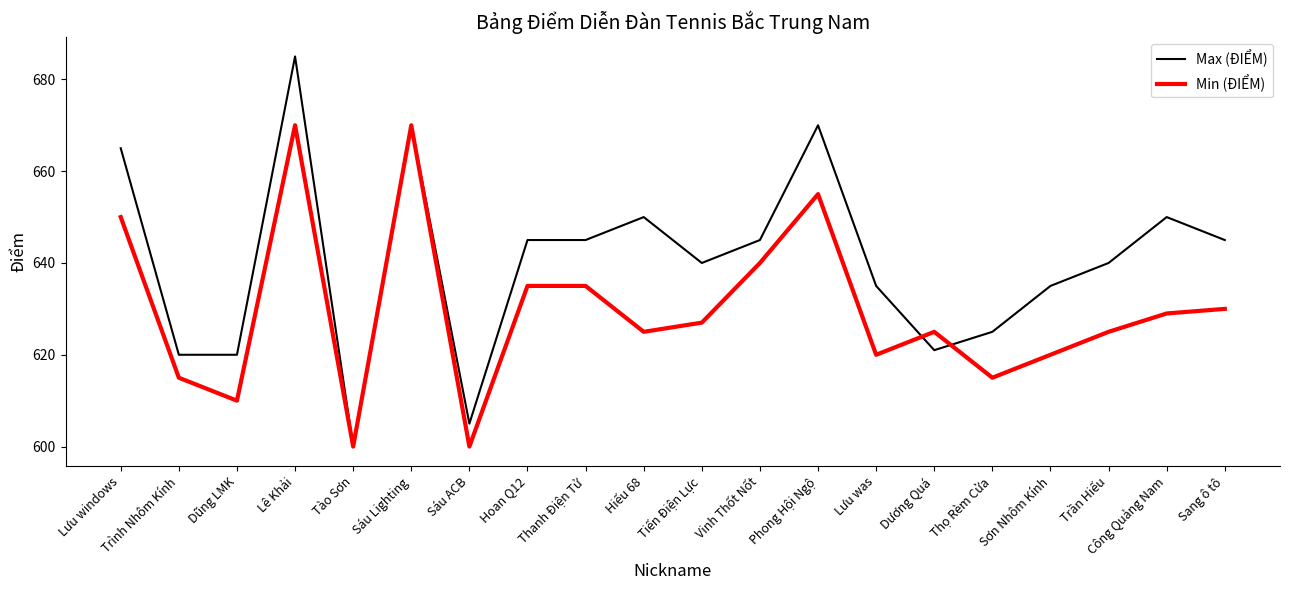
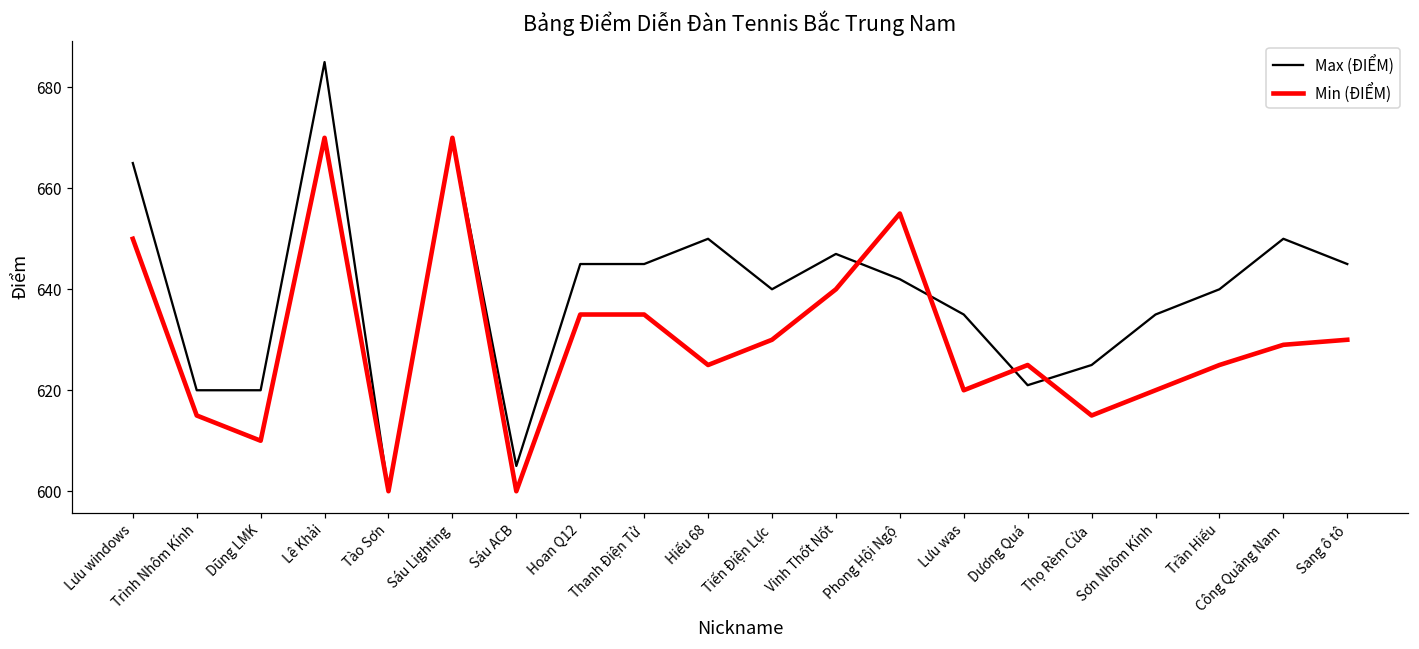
  {
    "Max (ĐIỂM)": {
      "Lưu windows": 665,
      "Trình Nhôm Kính": 620,
      "Dũng LMK": 620,
      "Lê Khải": 685,
      "Sáu ACB": 605,
      "Hoan Q12": 645,
      "Thanh Điện Tử": 645,
      "Hiếu 68": 650,
      "Tiến Điện Lực": 640,
-     "Vinh Thốt Nốt": 645,
-     "Phong Hội Ngộ": 670,
+     "Vinh Thốt Nốt": 647,
+     "Phong Hội Ngộ": 642,
      "Lưu was": 635,
      "Dương Quá": 621,
      "Thọ Rèm Cửa": 625,
      "Sơn Nhôm Kính": 635,
      "Trần Hiếu": 640,
      "Công Quảng Nam": 650,
      "Sang ô tô": 645
    },
    "Min (ĐIỂM)": {
      "Lưu windows": 650,
      "Trình Nhôm Kính": 615,
      "Dũng LMK": 610,
      "Lê Khải": 670,
      "Sáu ACB": 600,
      "Hoan Q12": 635,
      "Thanh Điện Tử": 635,
      "Hiếu 68": 625,
-     "Tiến Điện Lực": 627,
+     "Tiến Điện Lực": 630,
      "Vinh Thốt Nốt": 640,
      "Phong Hội Ngộ": 655,
      "Lưu was": 620,
      "Dương Quá": 625,
      "Thọ Rèm Cửa": 615,
      "Sơn Nhôm Kính": 620,
      "Trần Hiếu": 625,
      "Công Quảng Nam": 629,
      "Sang ô tô": 630
    }
  }
